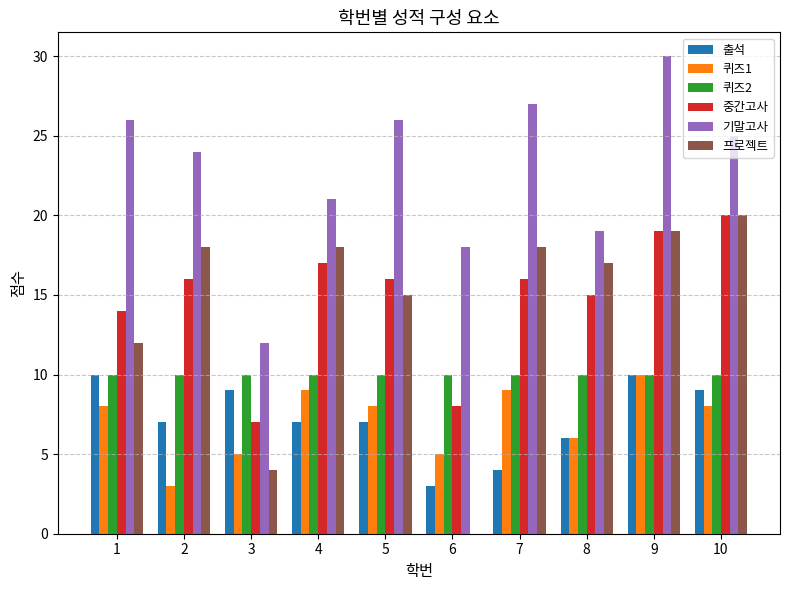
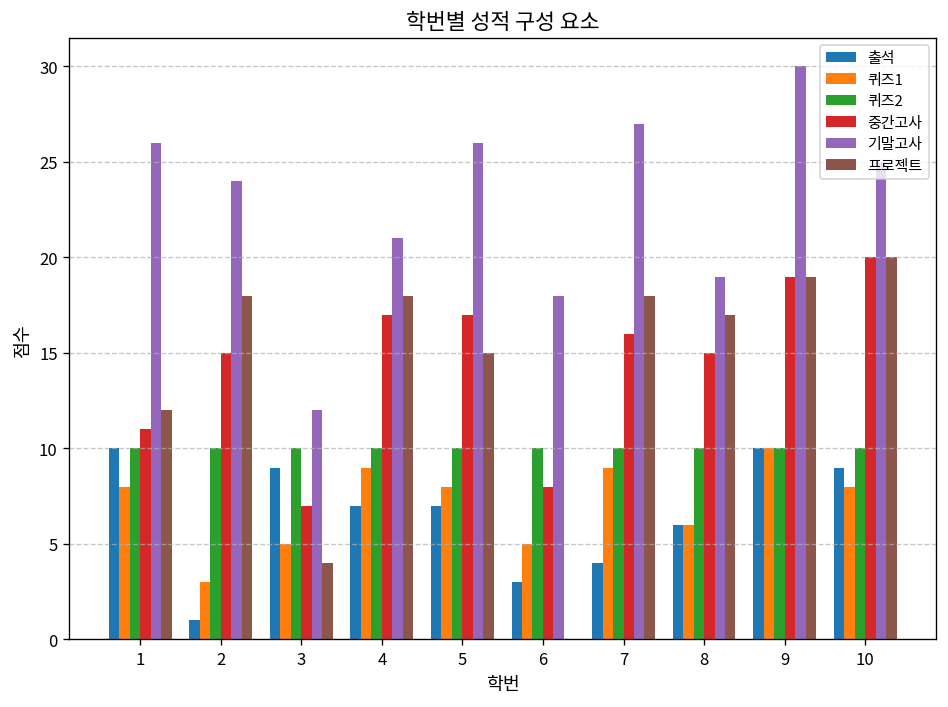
  {
    "출석": {
      "1": 10,
-     "2": 7,
+     "2": 1,
      "3": 9,
      "4": 7,
      "5": 7,
      "6": 3,
      "7": 4,
      "8": 6,
      "9": 10,
      "10": 9
    },
    "퀴즈1": {
      "1": 8,
      "2": 3,
      "3": 5,
      "4": 9,
      "5": 8,
      "6": 5,
      "7": 9,
      "8": 6,
      "9": 10,
      "10": 8
    },
    "퀴즈2": {
      "1": 10,
      "2": 10,
      "3": 10,
      "4": 10,
      "5": 10,
      "6": 10,
      "7": 10,
      "8": 10,
      "9": 10,
      "10": 10
    },
    "중간고사": {
-     "1": 14,
-     "2": 16,
+     "1": 11,
+     "2": 15,
      "3": 7,
      "4": 17,
-     "5": 16,
+     "5": 17,
      "6": 8,
      "7": 16,
      "8": 15,
      "9": 19,
      "10": 20
    },
    "기말고사": {
      "1": 26,
      "2": 24,
      "3": 12,
      "4": 21,
      "5": 26,
      "6": 18,
      "7": 27,
      "8": 19,
      "9": 30
    },
    "프로젝트": {
      "1": 12,
      "2": 18,
      "3": 4,
      "4": 18,
      "5": 15,
      "6": 0,
      "7": 18,
      "8": 17,
      "9": 19,
      "10": 20
    }
  }
